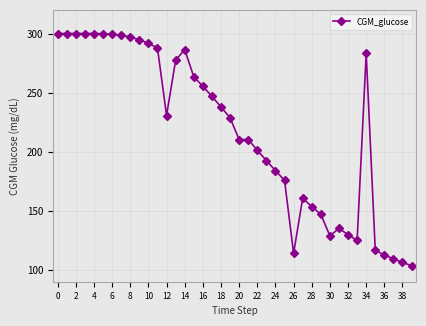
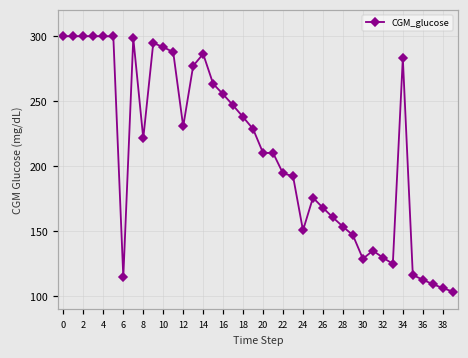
  {
    "0": 300,
    "2": 300,
    "4": 300,
-   "6": 299,
-   "8": 297,
+   "6": 115,
+   "8": 221,
    "10": 292,
    "12": 231,
    "14": 286,
    "16": 255,
    "18": 238,
    "20": 210,
-   "22": 201,
-   "24": 184,
-   "26": 114,
+   "22": 194,
+   "24": 151,
+   "26": 168,
    "28": 154,
    "30": 129,
    "32": 130,
    "34": 283,
    "36": 113,
    "38": 106
  }
